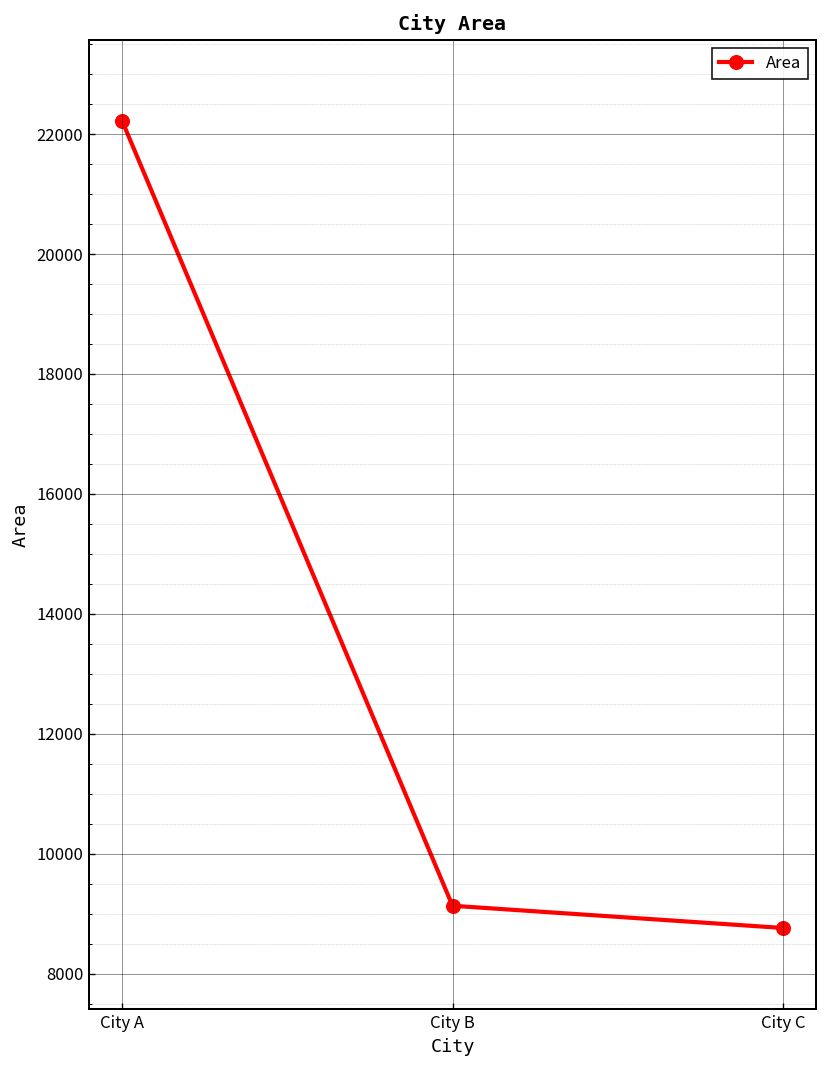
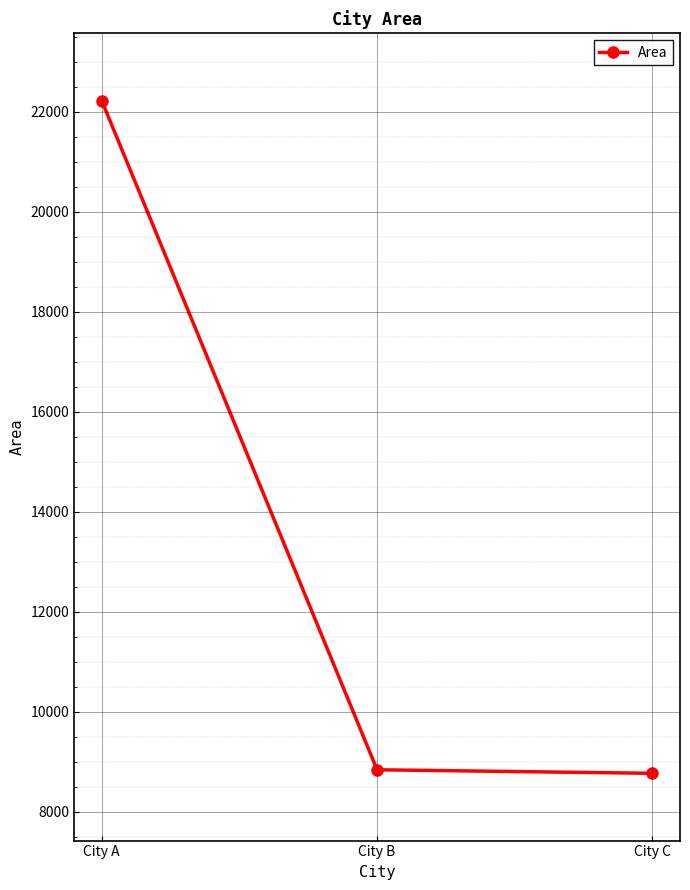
  {
    "City A": 22200,
-   "City B": 9100,
+   "City B": 8800,
    "City C": 8800
  }
